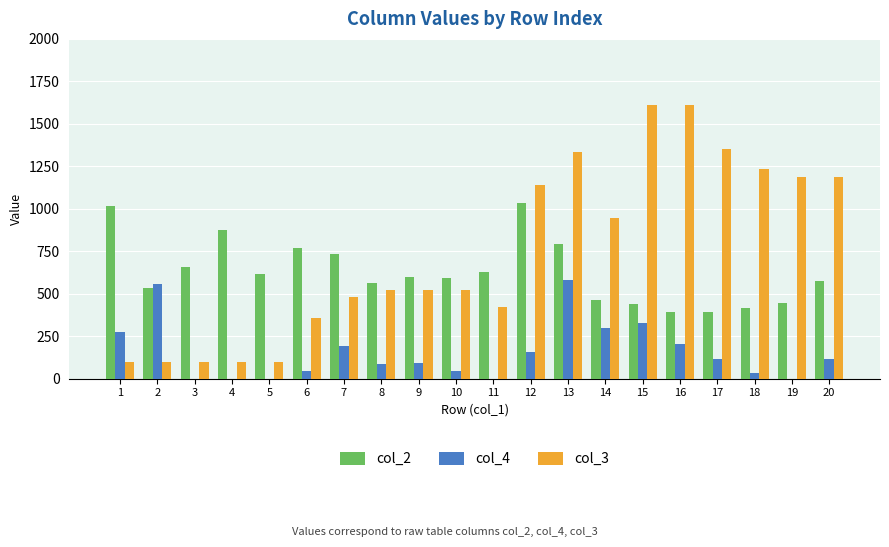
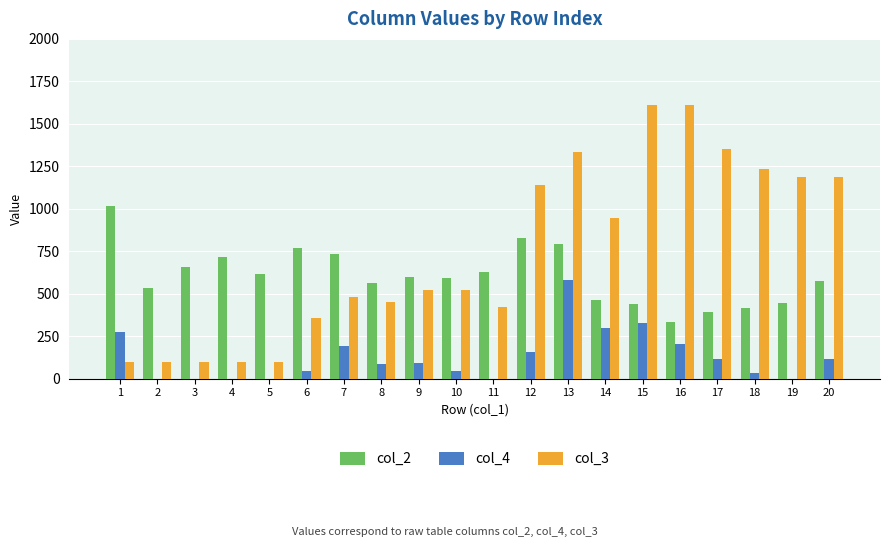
  {
    "col_2": {
      "1": 1020,
      "2": 540,
      "3": 660,
-     "4": 880,
+     "4": 720,
      "5": 620,
      "6": 770,
      "7": 740,
      "8": 560,
      "9": 600,
      "10": 590,
      "11": 630,
-     "12": 1030,
+     "12": 830,
      "13": 790,
      "14": 460,
      "15": 440,
-     "16": 390,
+     "16": 330,
      "17": 390,
      "18": 420,
      "19": 440,
      "20": 580
    },
    "col_4": {
      "1": 270,
-     "2": 560,
+     "2": 0,
      "3": 0,
      "4": 0,
      "5": 0,
      "6": 40,
      "7": 190,
      "8": 80,
      "9": 90,
      "10": 40,
      "11": 0,
      "12": 160,
      "13": 580,
      "14": 300,
      "15": 330,
      "16": 200,
      "17": 110,
      "18": 30,
      "19": 0,
      "20": 120
    },
    "col_3": {
      "1": 100,
      "2": 100,
      "3": 100,
      "4": 100,
      "5": 100,
      "6": 360,
      "7": 480,
-     "8": 520,
+     "8": 450,
      "9": 520,
      "10": 520,
      "11": 420,
      "12": 1140,
      "13": 1340,
      "14": 940,
      "15": 1610,
      "16": 1610,
      "17": 1350,
      "18": 1230,
      "19": 1190,
      "20": 1190
    }
  }
